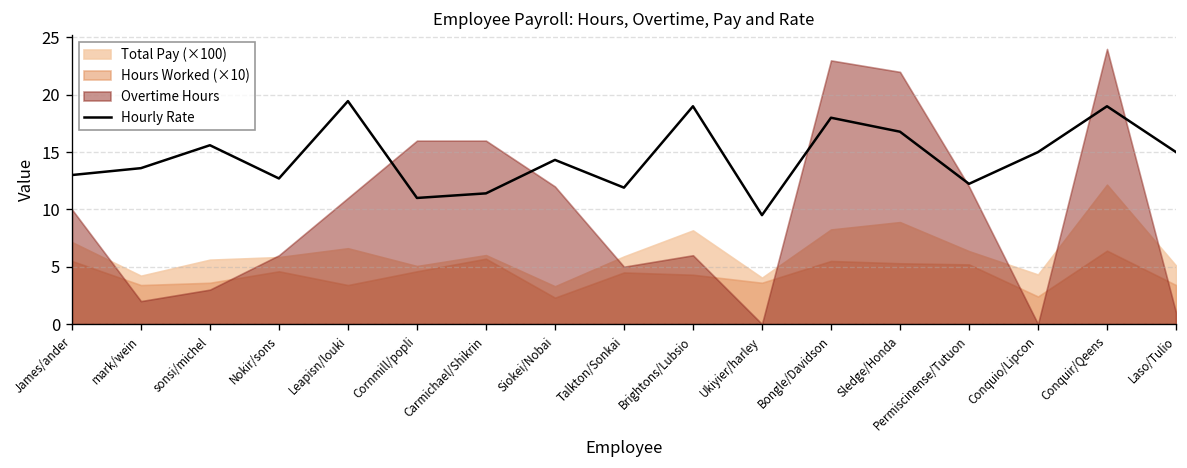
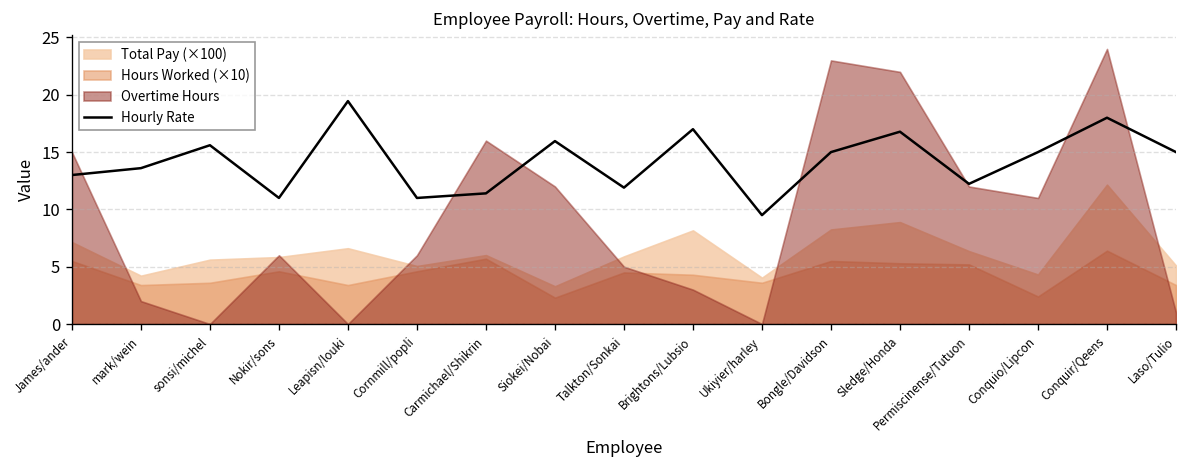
  {
    "Hourly Rate": {
      "James/ander": 13,
      "mark/wein": 14,
      "sonsi/michel": 16,
-     "Nokir/sons": 13,
+     "Nokir/sons": 11,
      "Leapisn/louki": 19,
      "Cornmill/popli": 11,
      "Carmichael/Shikrin": 11,
-     "Siokei/Nobai": 14,
+     "Siokei/Nobai": 16,
      "Talkton/Sonkai": 12,
-     "Brightons/Lubsio": 19,
+     "Brightons/Lubsio": 17,
      "Ukiyier/harley": 10,
-     "Bongle/Davidson": 18,
+     "Bongle/Davidson": 15,
      "Sledge/Honda": 17,
      "Conquio/Lipcon": 15,
-     "Conquir/Qeens": 19,
+     "Conquir/Qeens": 18,
      "Laso/Tulio": 15
    },
    "Overtime Hours": {
-     "James/ander": 10,
+     "James/ander": 15,
      "mark/wein": 2,
-     "sonsi/michel": 3,
-     "Leapisn/louki": 11,
-     "Cornmill/popli": 16,
+     "sonsi/michel": 0,
+     "Leapisn/louki": 0,
+     "Cornmill/popli": 6,
      "Carmichael/Shikrin": 16,
      "Siokei/Nobai": 12,
      "Talkton/Sonkai": 5,
-     "Brightons/Lubsio": 6,
+     "Brightons/Lubsio": 3,
      "Ukiyier/harley": 0,
      "Bongle/Davidson": 23,
      "Sledge/Honda": 22,
-     "Conquio/Lipcon": 0,
+     "Conquio/Lipcon": 11,
      "Conquir/Qeens": 24,
      "Laso/Tulio": 1
    }
  }
